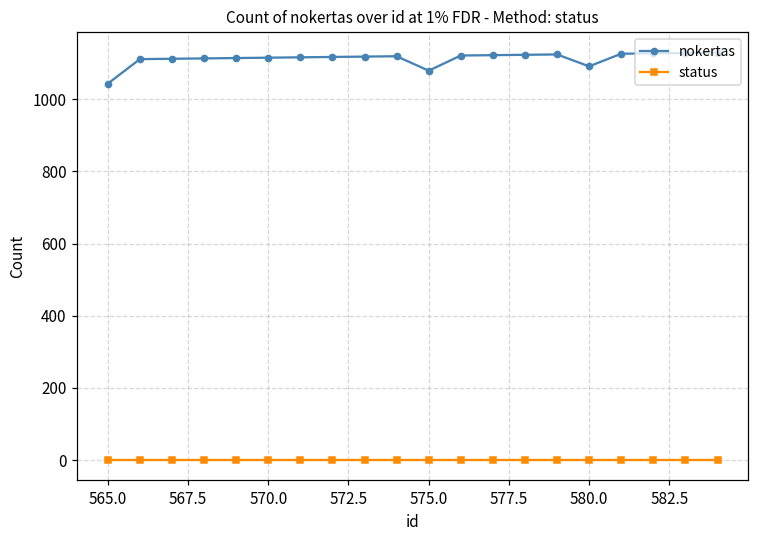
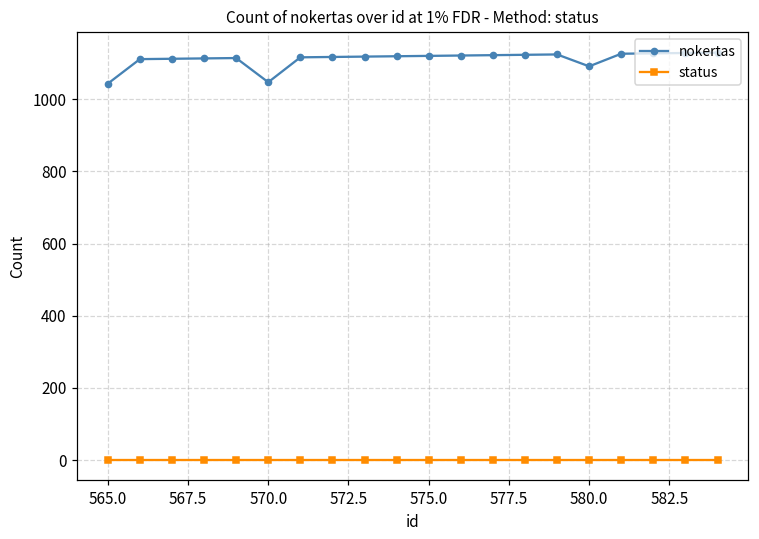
  {
    "nokertas": {
      "565.0": 1040,
-     "570.0": 1120,
-     "575.0": 1080,
+     "570.0": 1050,
+     "575.0": 1120,
      "580.0": 1090
    },
    "status": {
      "565.0": 0,
      "570.0": 0,
      "575.0": 0,
      "580.0": 0
    }
  }
